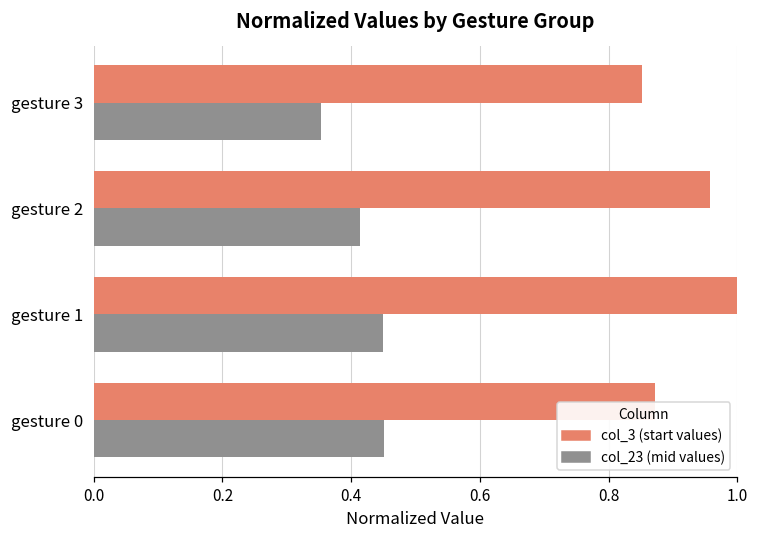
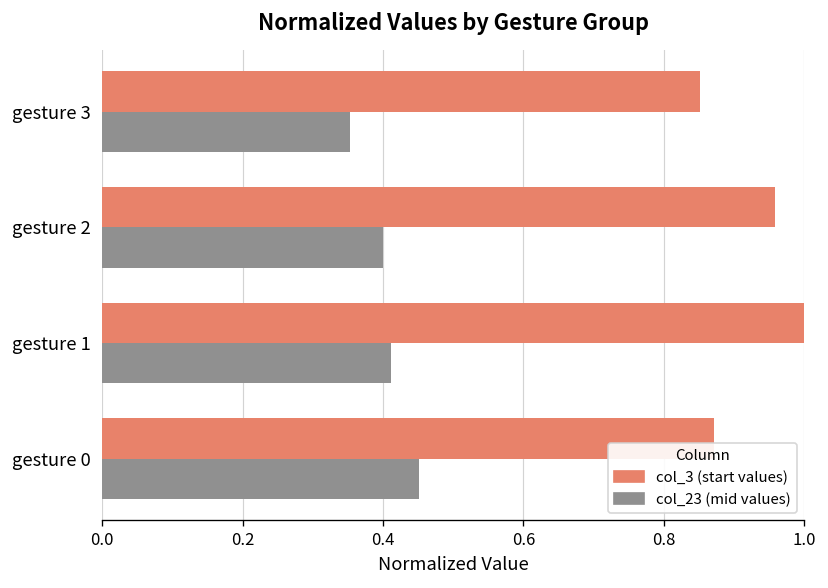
  {
    "col_3 (start values)": {
      "gesture 3": 0.85,
      "gesture 2": 0.96,
      "gesture 1": 1.00,
      "gesture 0": 0.87
    },
    "col_23 (mid values)": {
      "gesture 3": 0.35,
-     "gesture 2": 0.41,
-     "gesture 1": 0.45,
+     "gesture 2": 0.40,
+     "gesture 1": 0.41,
      "gesture 0": 0.45
    }
  }
